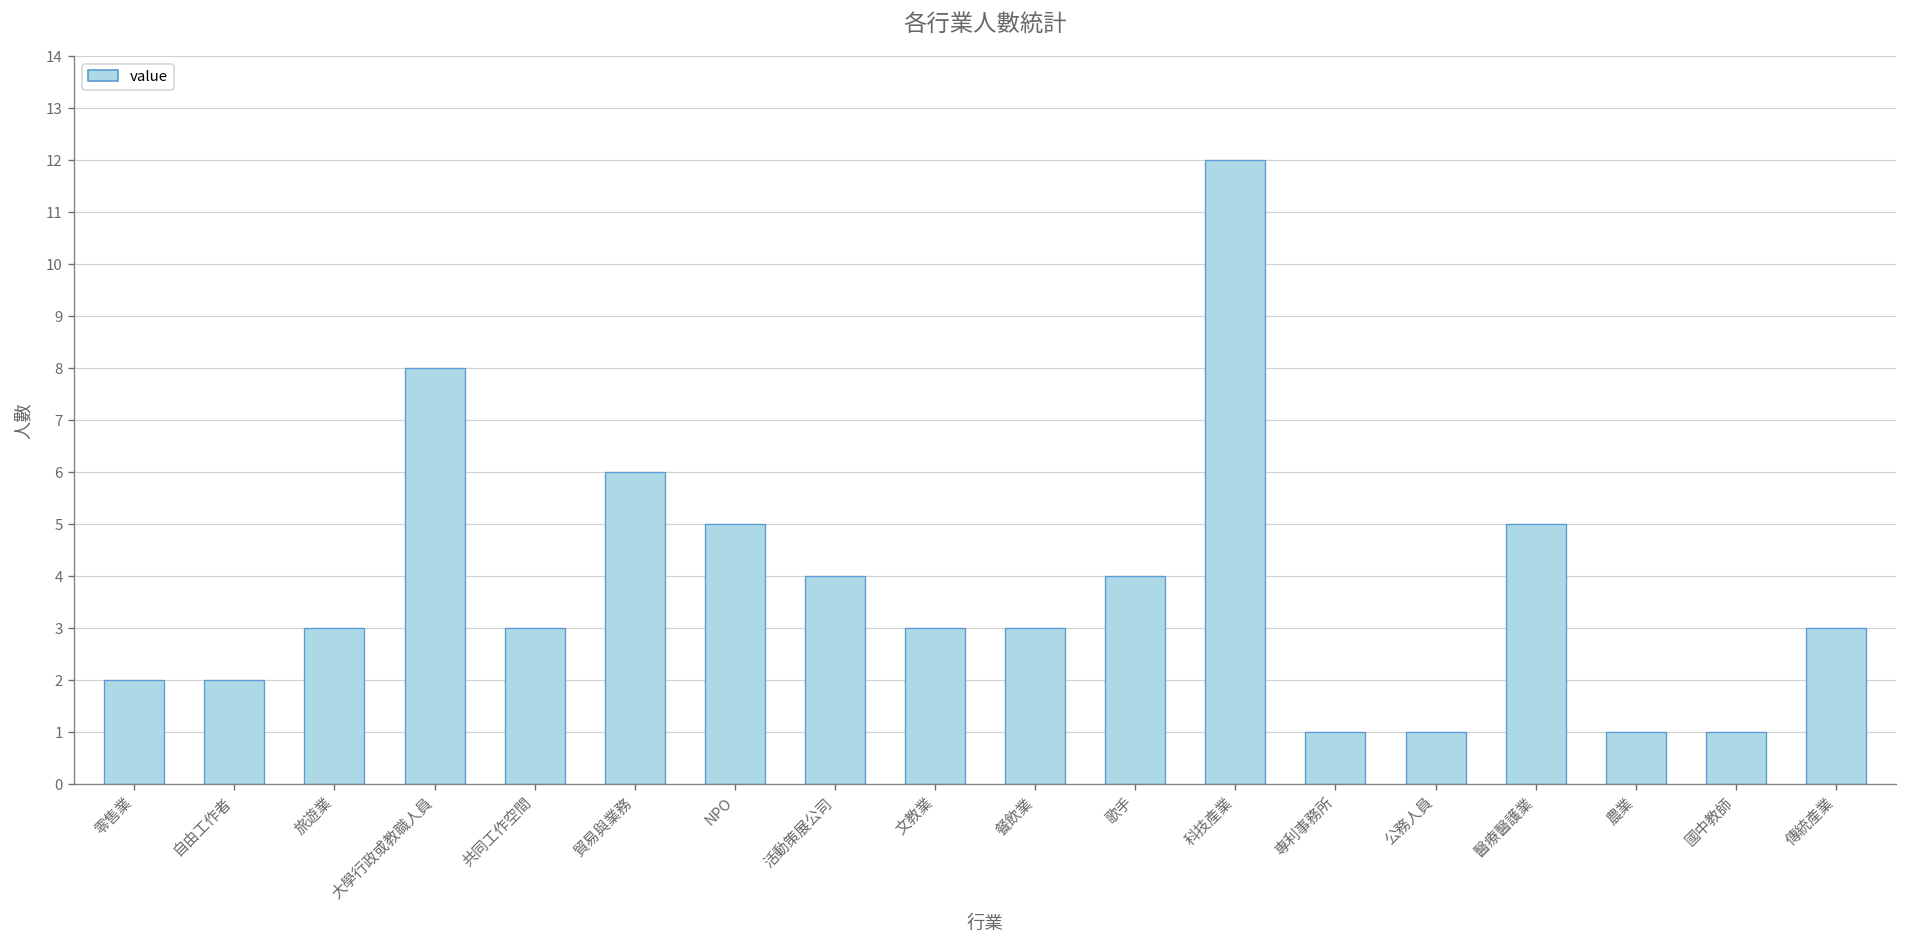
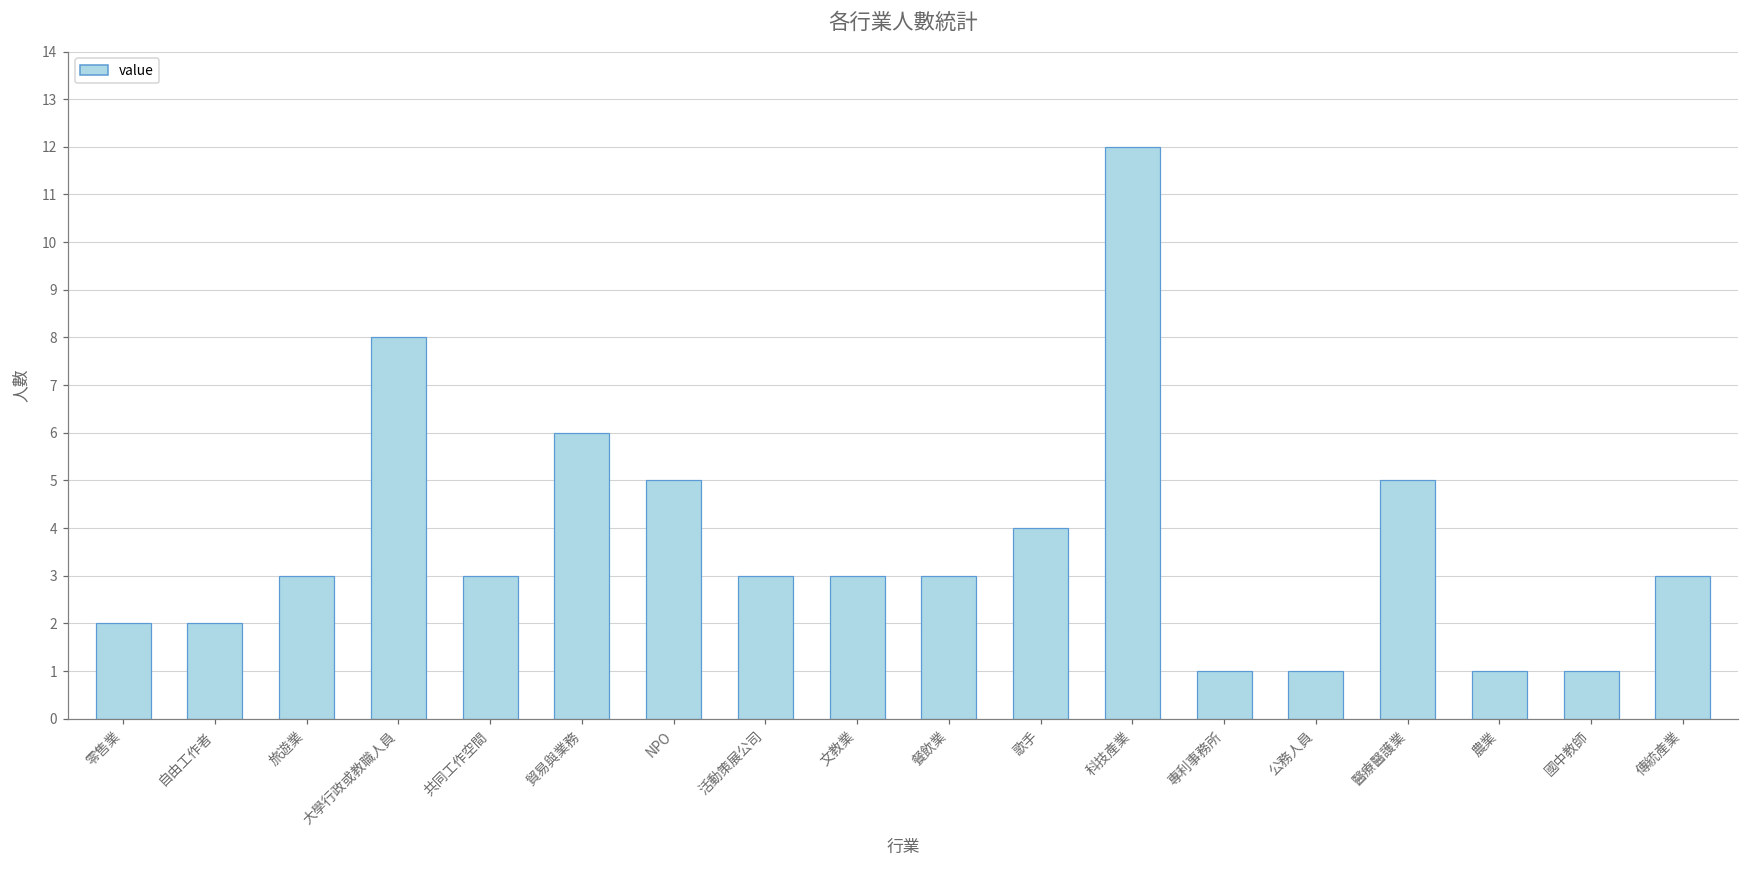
  {
    "零售業": 2,
    "自由工作者": 2,
    "旅遊業": 3,
    "大學行政或教職人員": 8,
    "共同工作空間": 3,
    "貿易與業務": 6,
    "NPO": 5,
-   "活動策展公司": 4,
+   "活動策展公司": 3,
    "文教業": 3,
    "餐飲業": 3,
    "歌手": 4,
    "科技產業": 12,
    "專利事務所": 1,
    "公務人員": 1,
    "醫療醫護業": 5,
    "農業": 1,
    "國中教師": 1,
    "傳統產業": 3
  }
